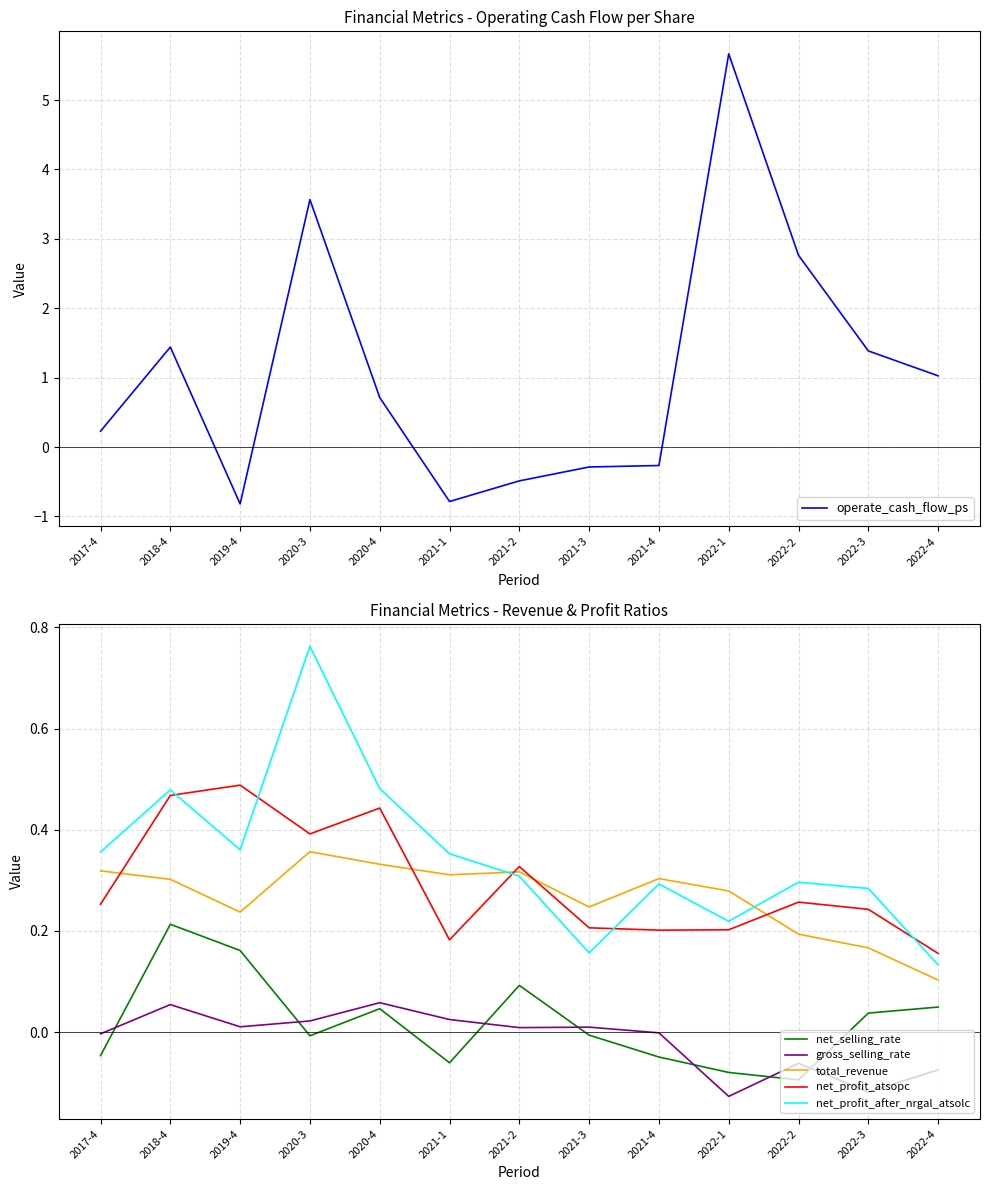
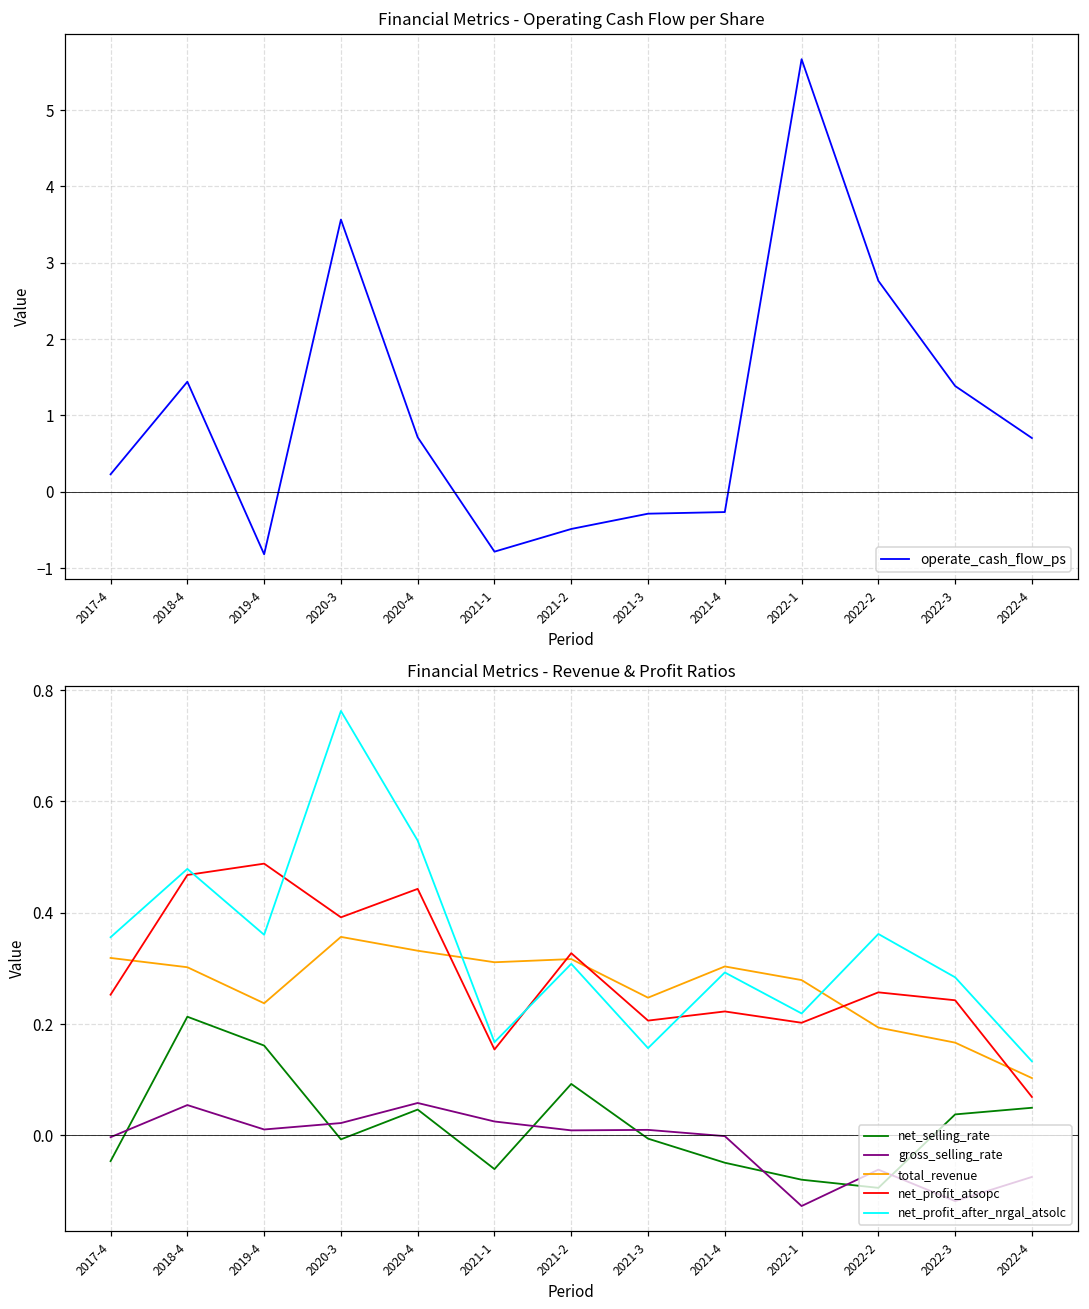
  {
    "Financial Metrics - Operating Cash Flow per Share": {
      "2017-4": 0.2,
      "2018-4": 1.4,
      "2019-4": -0.8,
      "2020-3": 3.6,
      "2020-4": 0.7,
      "2021-1": -0.8,
      "2021-2": -0.5,
      "2021-3": -0.3,
      "2021-4": -0.3,
      "2022-1": 5.7,
      "2022-2": 2.8,
      "2022-3": 1.4,
-     "2022-4": 1.0
+     "2022-4": 0.7
    },
    "Financial Metrics - Revenue & Profit Ratios": {
      "net_selling_rate": {
        "2017-4": -0.05,
        "2018-4": 0.21,
        "2019-4": 0.16,
        "2020-3": -0.01,
        "2020-4": 0.05,
        "2021-1": -0.06,
        "2021-2": 0.09,
        "2021-3": -0.01,
        "2021-4": -0.05,
        "2022-1": -0.08,
        "2022-3": 0.04,
        "2022-4": 0.05
      },
      "gross_selling_rate": {
        "2017-4": 0.00,
        "2018-4": 0.05,
        "2019-4": 0.01,
        "2020-3": 0.02,
        "2020-4": 0.06,
        "2021-1": 0.02,
        "2021-2": 0.01,
        "2021-3": 0.01,
        "2021-4": 0.00,
        "2022-1": -0.13
      },
      "total_revenue": {
        "2017-4": 0.32,
        "2018-4": 0.30,
        "2019-4": 0.24,
        "2020-3": 0.36,
        "2020-4": 0.33,
        "2021-1": 0.31,
        "2021-2": 0.32,
        "2021-3": 0.25,
        "2021-4": 0.30,
        "2022-1": 0.28,
        "2022-2": 0.19,
        "2022-3": 0.17,
        "2022-4": 0.10
      },
      "net_profit_atsopc": {
        "2017-4": 0.25,
        "2018-4": 0.47,
        "2019-4": 0.49,
        "2020-3": 0.39,
        "2020-4": 0.44,
-       "2021-1": 0.18,
+       "2021-1": 0.15,
        "2021-2": 0.33,
        "2021-3": 0.21,
-       "2021-4": 0.20,
+       "2021-4": 0.22,
        "2022-1": 0.20,
        "2022-2": 0.26,
        "2022-3": 0.24,
-       "2022-4": 0.16
+       "2022-4": 0.07
      },
      "net_profit_after_nrgal_atsolc": {
        "2017-4": 0.36,
        "2018-4": 0.48,
        "2019-4": 0.36,
        "2020-3": 0.76,
-       "2020-4": 0.48,
-       "2021-1": 0.35,
+       "2020-4": 0.53,
+       "2021-1": 0.17,
        "2021-2": 0.31,
        "2021-3": 0.16,
        "2021-4": 0.29,
        "2022-1": 0.22,
-       "2022-2": 0.30,
+       "2022-2": 0.36,
        "2022-3": 0.28,
        "2022-4": 0.13
      }
    }
  }
